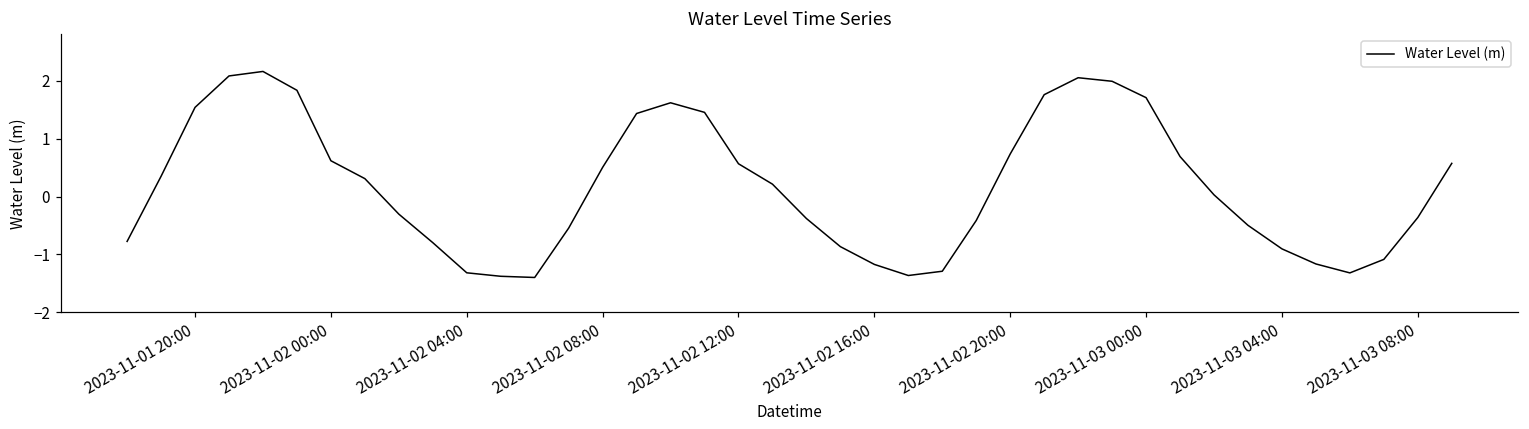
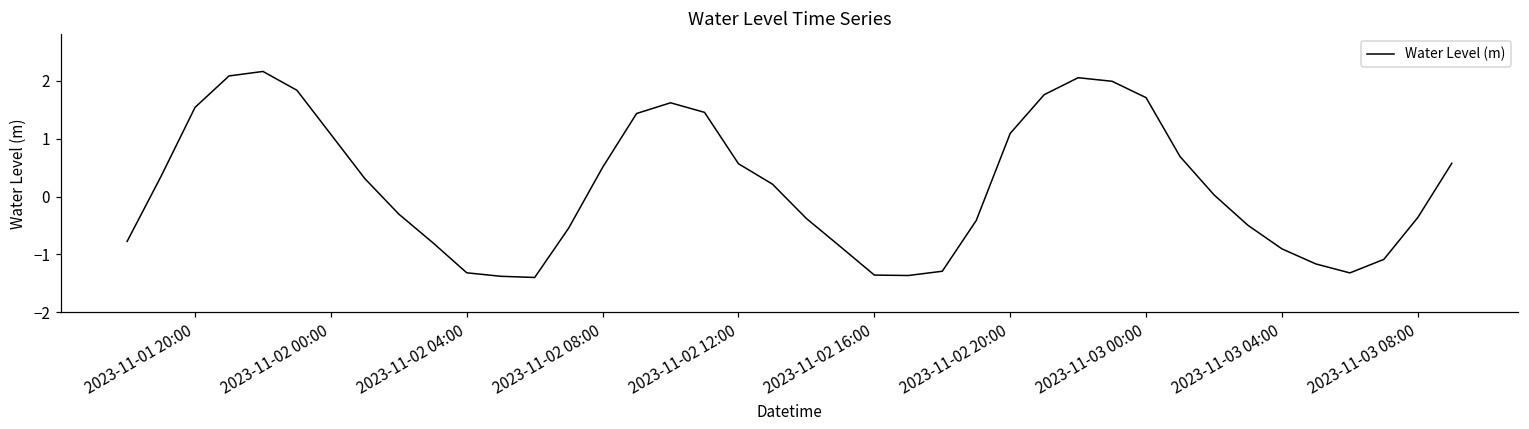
  {
    "2023-11-01 20:00": 1.5,
-   "2023-11-02 00:00": 0.6,
+   "2023-11-02 00:00": 1.1,
    "2023-11-02 04:00": -1.3,
    "2023-11-02 08:00": 0.5,
    "2023-11-02 12:00": 0.6,
-   "2023-11-02 16:00": -1.2,
-   "2023-11-02 20:00": 0.7,
+   "2023-11-02 16:00": -1.4,
+   "2023-11-02 20:00": 1.1,
    "2023-11-03 00:00": 1.7,
    "2023-11-03 04:00": -0.9,
    "2023-11-03 08:00": -0.4
  }
